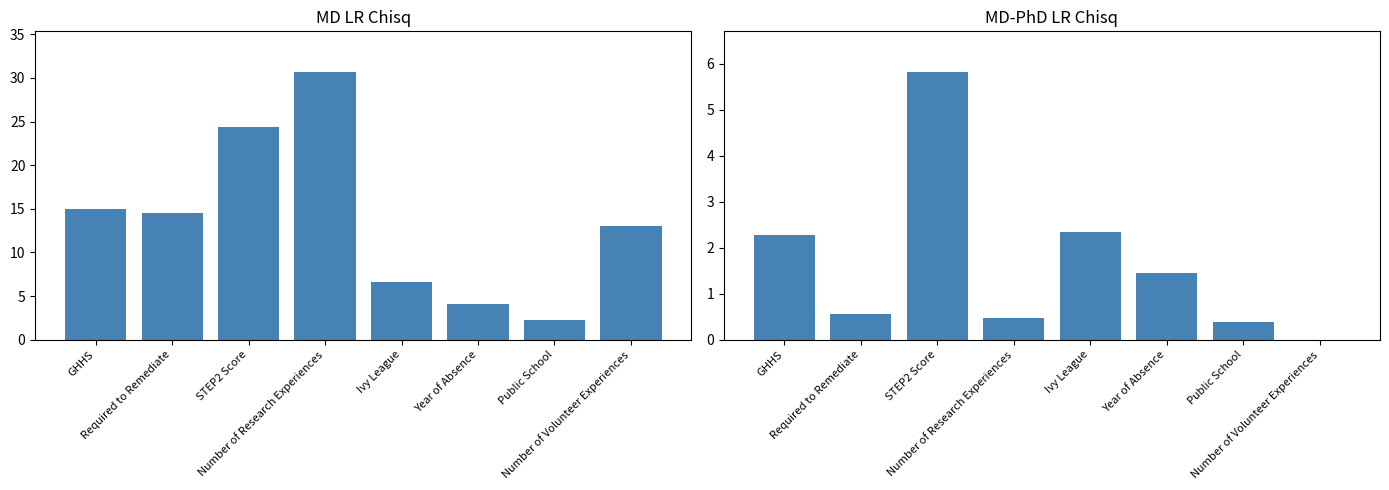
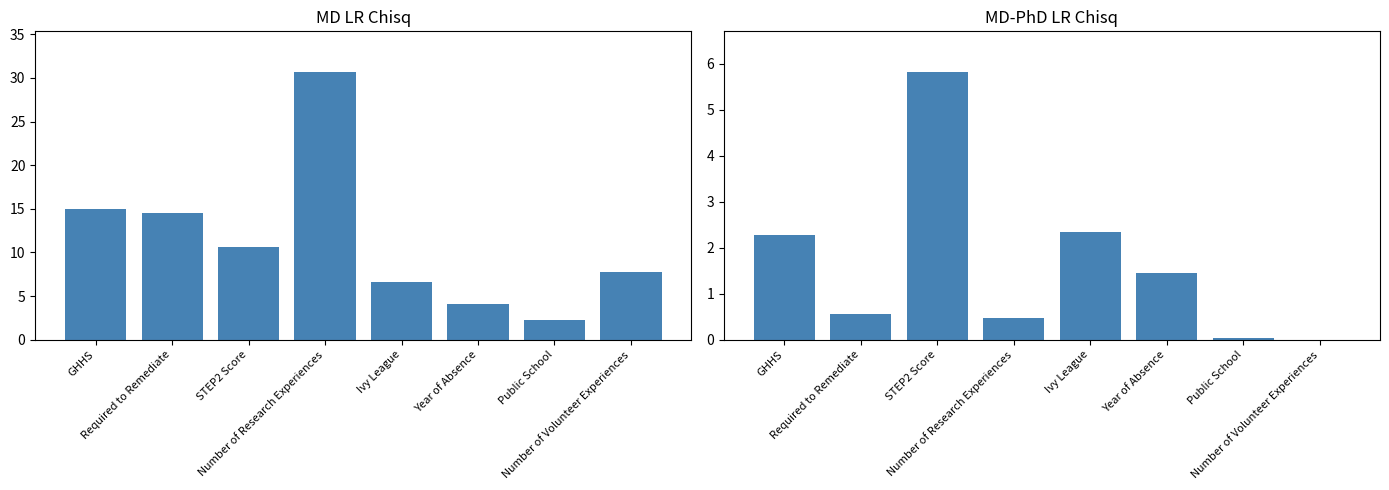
  {
    "MD LR Chisq": {
      "GHHS": 15,
      "Required to Remediate": 15,
-     "STEP2 Score": 24,
+     "STEP2 Score": 11,
      "Number of Research Experiences": 31,
      "Ivy League": 7,
      "Year of Absence": 4,
      "Public School": 2,
-     "Number of Volunteer Experiences": 13
+     "Number of Volunteer Experiences": 8
    },
    "MD-PhD LR Chisq": {
      "GHHS": 2.3,
      "Required to Remediate": 0.6,
      "STEP2 Score": 5.8,
      "Number of Research Experiences": 0.5,
      "Ivy League": 2.3,
      "Year of Absence": 1.4,
-     "Public School": 0.4
+     "Public School": 0.0
    }
  }
